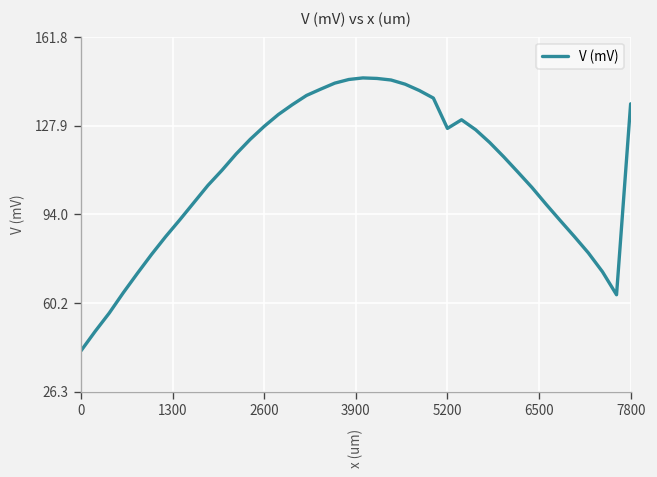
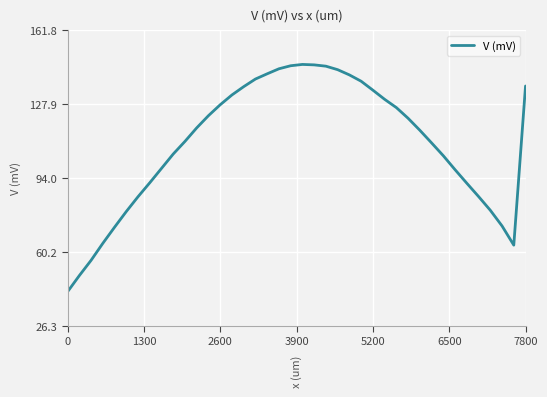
  {
    "0": 42,
    "2600": 128,
-   "5200": 127,
+   "5200": 134,
    "7800": 136
  }
